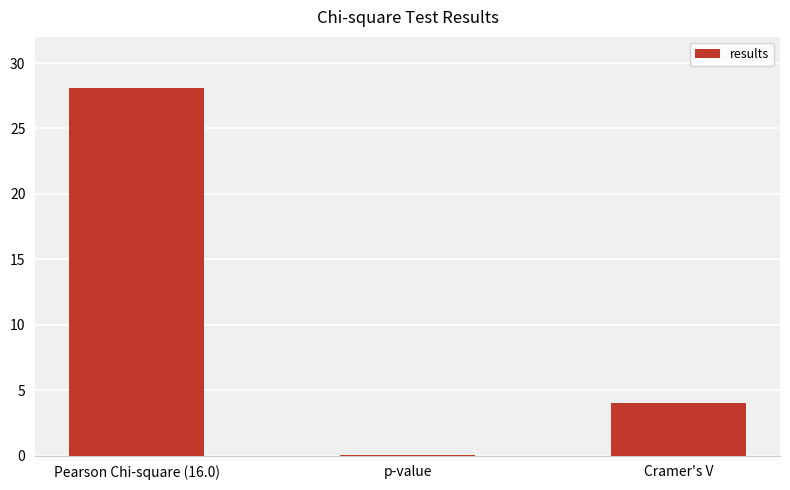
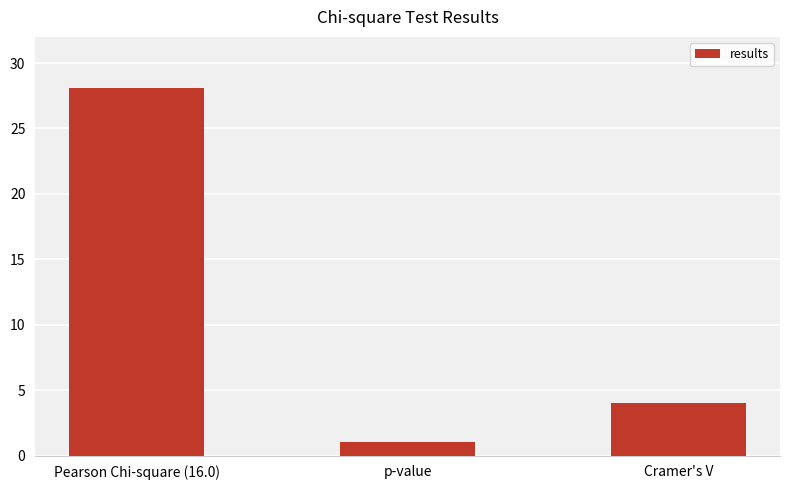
  {
    "Pearson Chi-square (16.0)": 28.1,
-   "p-value": 0.0,
+   "p-value": 1.0,
    "Cramer's V": 4.0
  }
